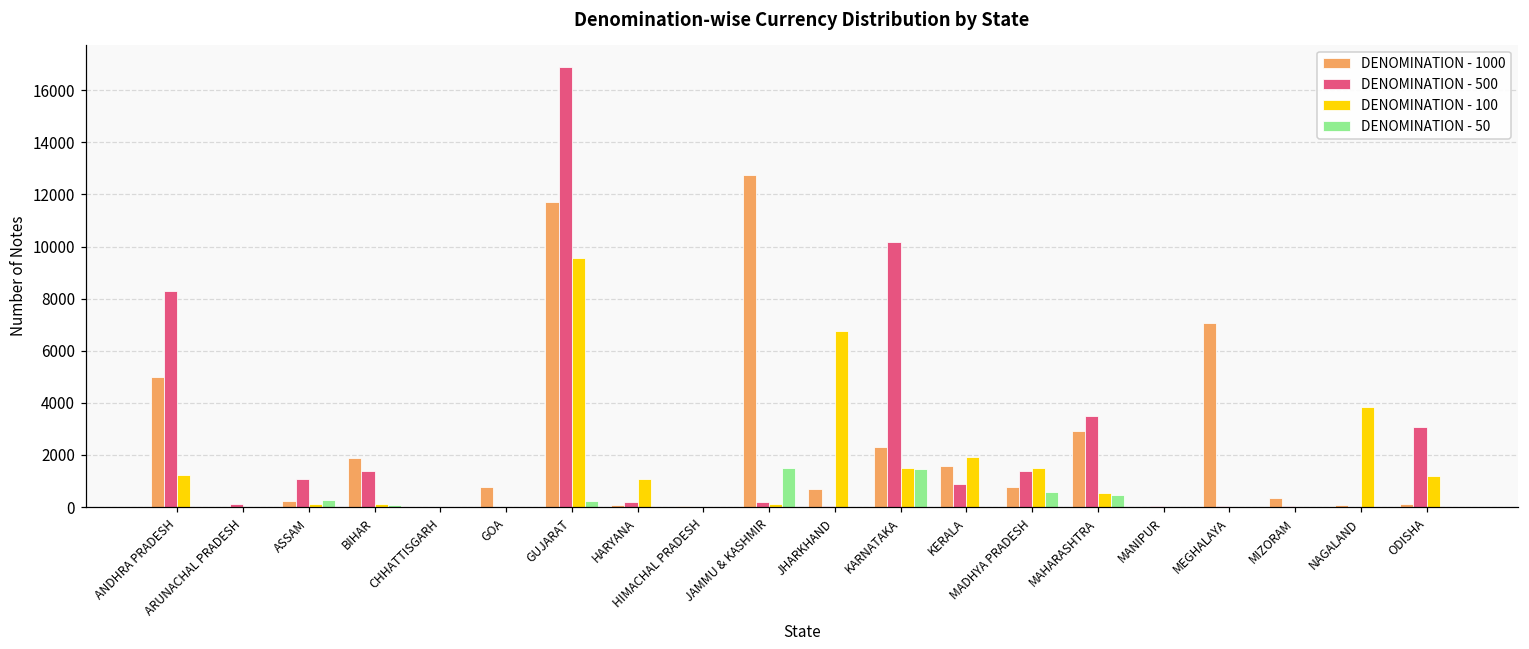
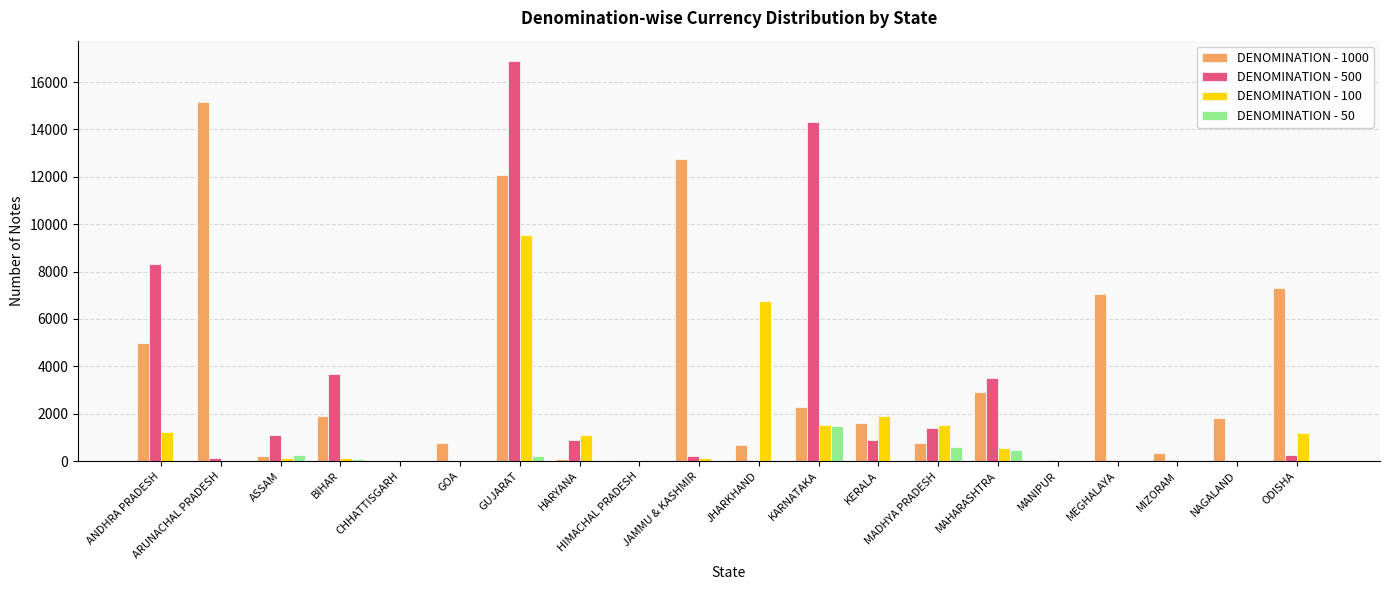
  {
    "DENOMINATION - 1000": {
      "ANDHRA PRADESH": 5000,
-     "ARUNACHAL PRADESH": 0,
+     "ARUNACHAL PRADESH": 15200,
      "ASSAM": 200,
      "BIHAR": 1900,
      "CHHATTISGARH": 0,
      "GOA": 800,
-     "GUJARAT": 11700,
+     "GUJARAT": 12100,
      "JAMMU & KASHMIR": 12700,
      "JHARKHAND": 700,
      "KARNATAKA": 2300,
      "KERALA": 1600,
      "MADHYA PRADESH": 800,
      "MAHARASHTRA": 2900,
      "MEGHALAYA": 7100,
      "MIZORAM": 300,
-     "NAGALAND": 100,
-     "ODISHA": 100
+     "NAGALAND": 1800,
+     "ODISHA": 7300
    },
    "DENOMINATION - 500": {
      "ANDHRA PRADESH": 8300,
      "ARUNACHAL PRADESH": 100,
      "ASSAM": 1100,
-     "BIHAR": 1400,
+     "BIHAR": 3700,
      "CHHATTISGARH": 0,
      "GUJARAT": 16900,
-     "HARYANA": 200,
+     "HARYANA": 900,
      "JAMMU & KASHMIR": 200,
-     "KARNATAKA": 10200,
+     "KARNATAKA": 14300,
      "KERALA": 900,
      "MADHYA PRADESH": 1400,
      "MAHARASHTRA": 3500,
      "NAGALAND": 0,
-     "ODISHA": 3100
+     "ODISHA": 300
    },
    "DENOMINATION - 100": {
      "ANDHRA PRADESH": 1200,
      "ARUNACHAL PRADESH": 0,
      "ASSAM": 100,
      "BIHAR": 100,
      "CHHATTISGARH": 0,
      "GOA": 0,
      "GUJARAT": 9600,
      "HARYANA": 1100,
      "HIMACHAL PRADESH": 0,
      "JAMMU & KASHMIR": 100,
      "JHARKHAND": 6800,
      "KARNATAKA": 1500,
      "KERALA": 1900,
      "MADHYA PRADESH": 1500,
      "MAHARASHTRA": 500,
      "MANIPUR": 0,
      "MEGHALAYA": 0,
-     "NAGALAND": 3800,
+     "NAGALAND": 0,
      "ODISHA": 1200
    },
    "DENOMINATION - 50": {
      "ANDHRA PRADESH": 0,
      "ARUNACHAL PRADESH": 0,
      "ASSAM": 300,
      "CHHATTISGARH": 0,
      "GOA": 0,
      "GUJARAT": 200,
      "HARYANA": 0,
      "HIMACHAL PRADESH": 0,
-     "JAMMU & KASHMIR": 1500,
+     "JAMMU & KASHMIR": 0,
      "JHARKHAND": 0,
      "KARNATAKA": 1500,
      "KERALA": 0,
      "MADHYA PRADESH": 600,
      "MAHARASHTRA": 500,
      "MANIPUR": 0,
      "MEGHALAYA": 0,
      "MIZORAM": 0,
      "NAGALAND": 0,
      "ODISHA": 0
    }
  }
